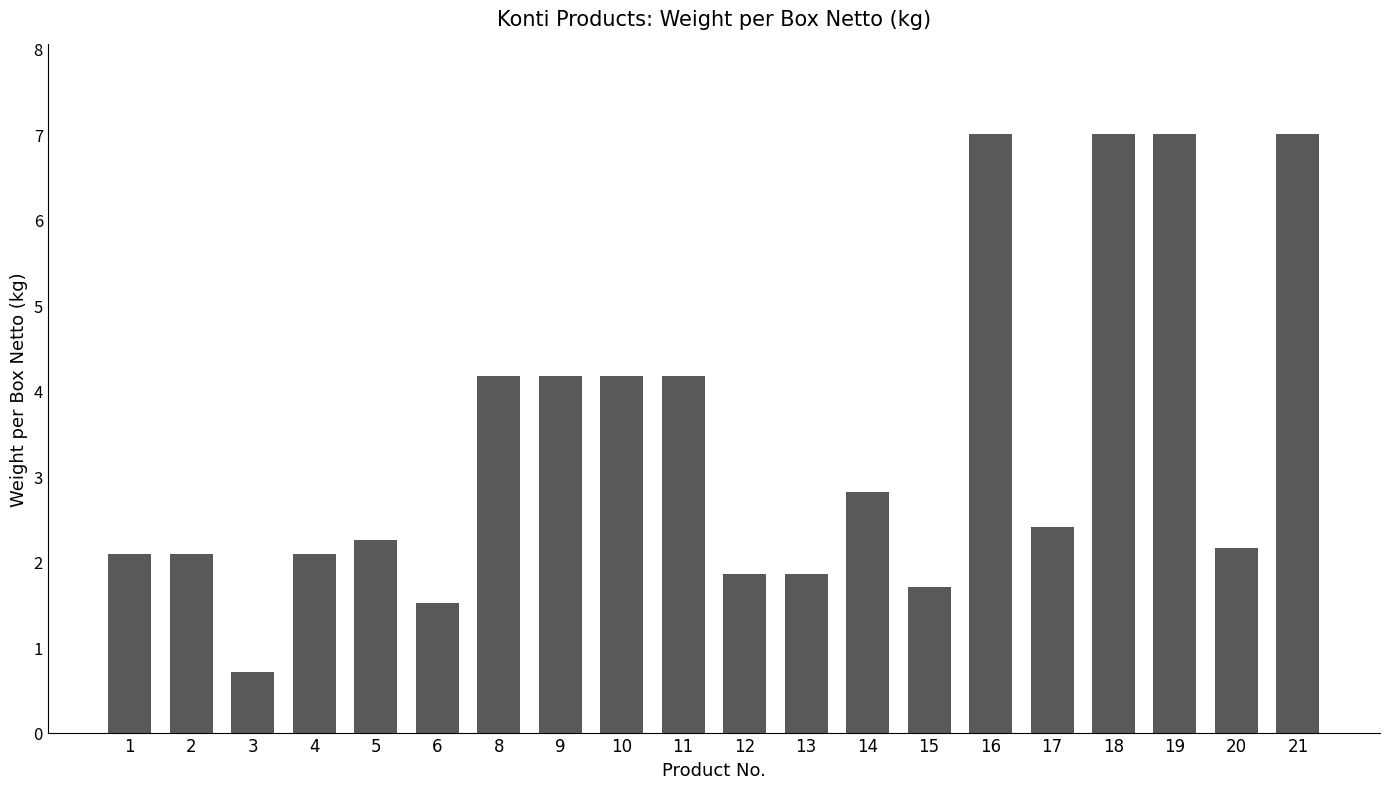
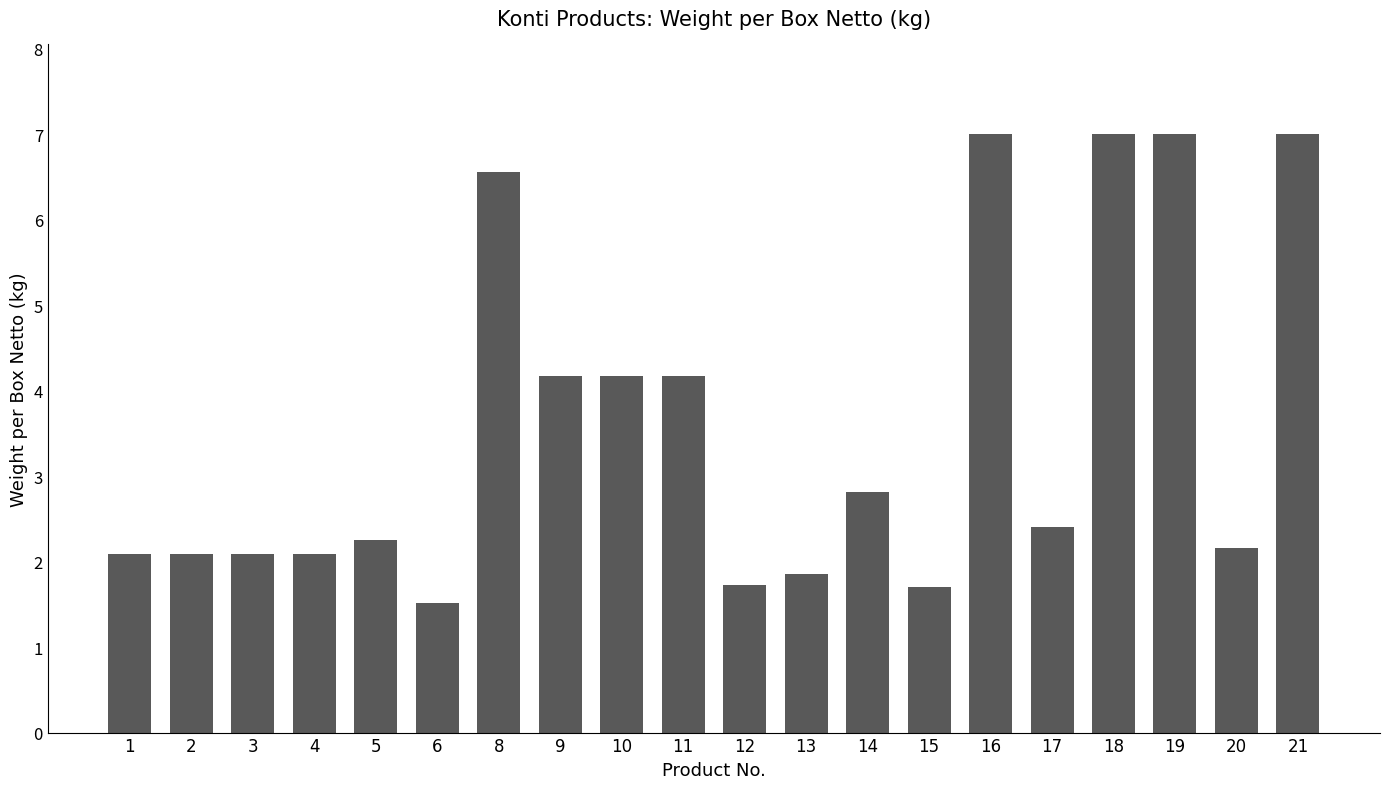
  {
    "1": 2.1,
    "2": 2.1,
-   "3": 0.7,
+   "3": 2.1,
    "4": 2.1,
    "5": 2.3,
    "6": 1.5,
-   "8": 4.2,
+   "8": 6.6,
    "9": 4.2,
    "10": 4.2,
    "11": 4.2,
-   "12": 1.9,
+   "12": 1.7,
    "13": 1.9,
    "14": 2.8,
    "15": 1.7,
    "16": 7.0,
    "17": 2.4,
    "18": 7.0,
    "19": 7.0,
    "20": 2.2,
    "21": 7.0
  }
